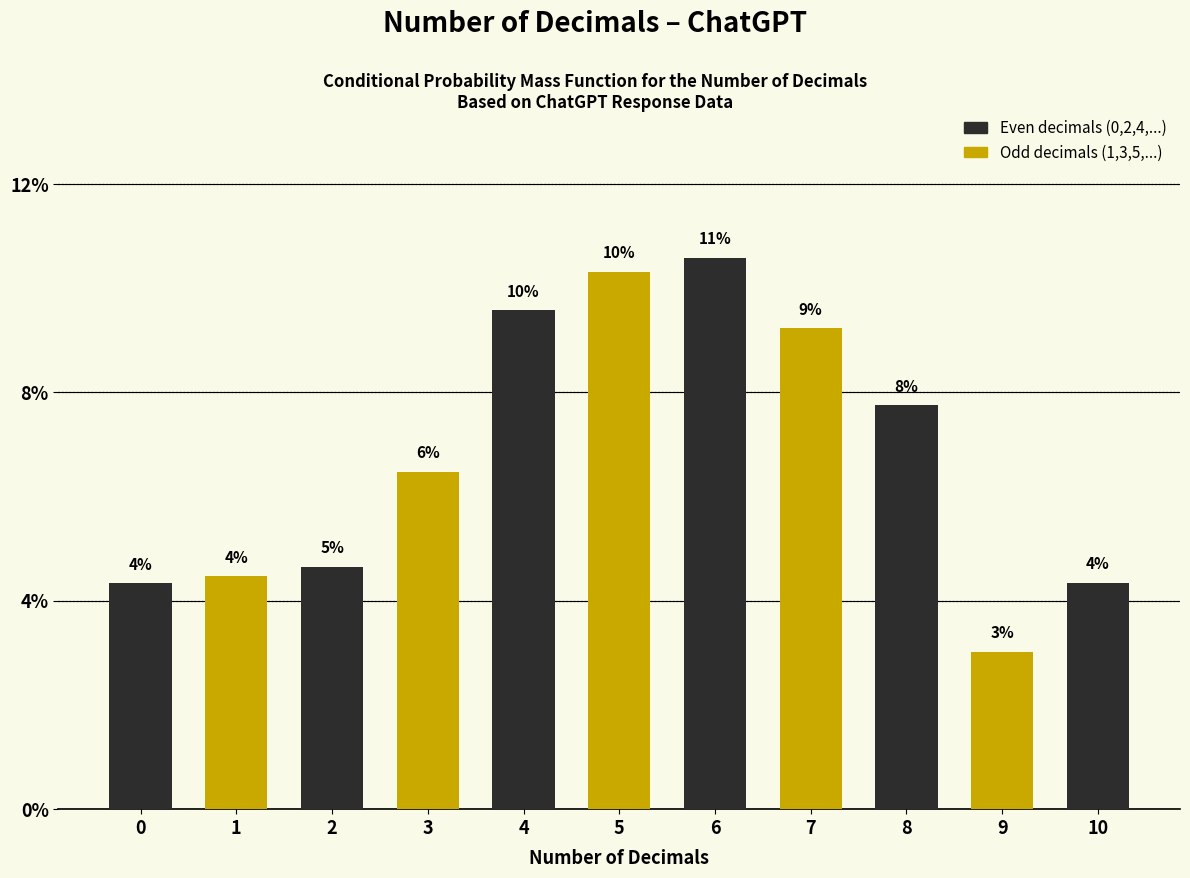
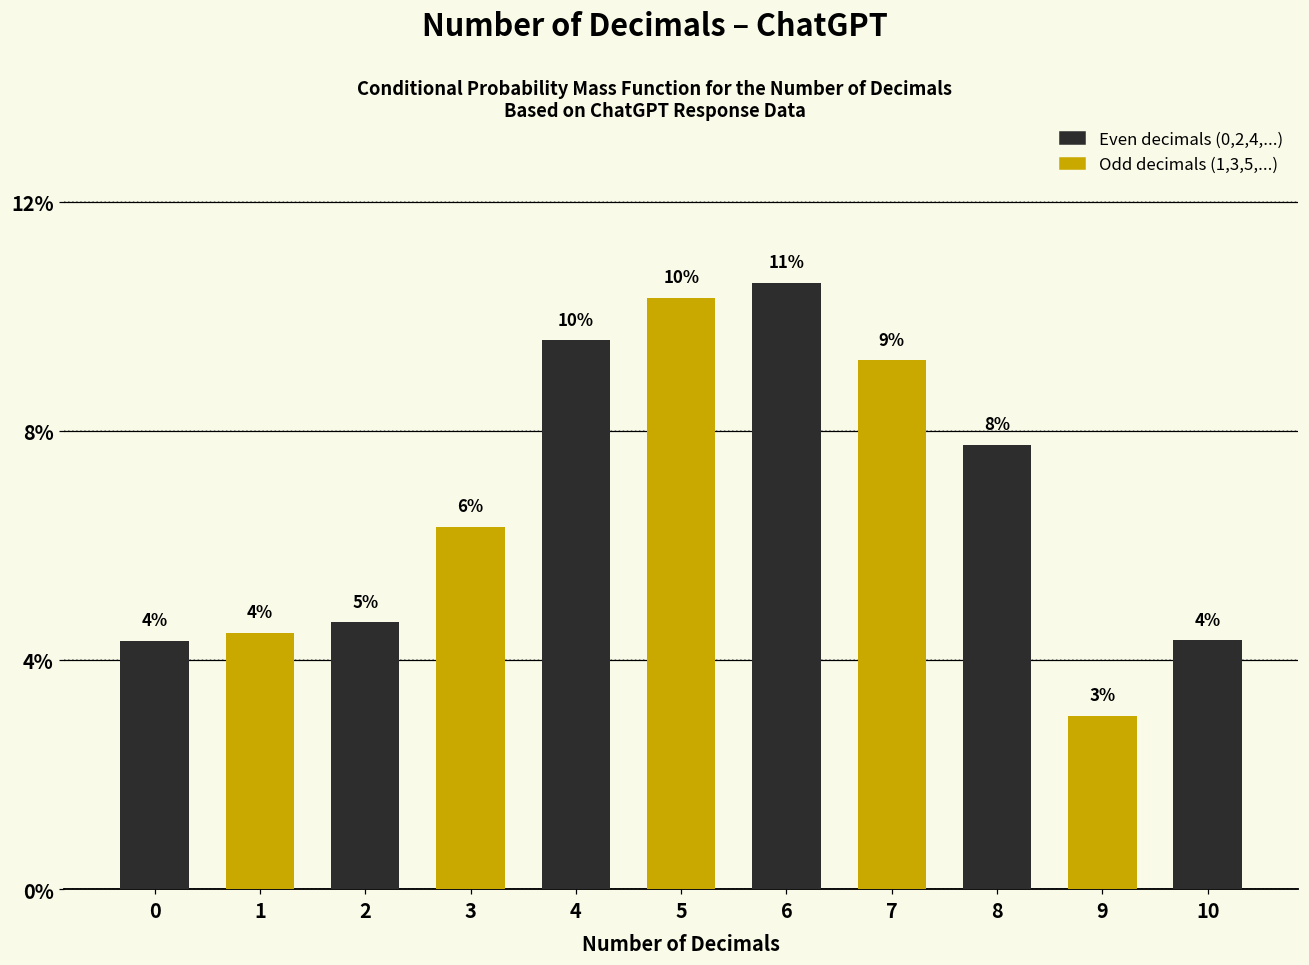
  {
-   "3": "6.5%"
+   "3": "6.3%"
  }
